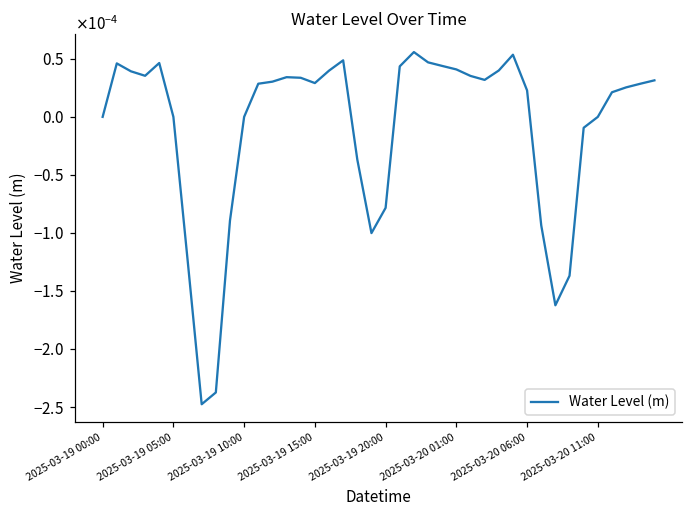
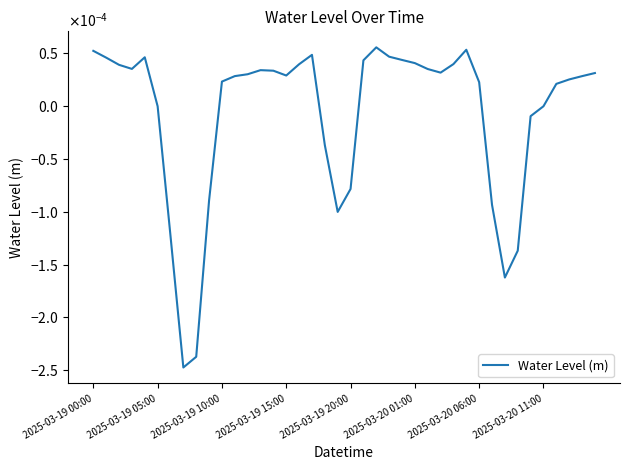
  {
-   "2025-03-19 00:00": 0.0000,
+   "2025-03-19 00:00": 0.0001,
    "2025-03-19 05:00": 0.00000,
-   "2025-03-19 10:00": 0.00000,
+   "2025-03-19 10:00": 0.00002,
    "2025-03-19 15:00": 0.00003,
    "2025-03-19 20:00": -0.00008,
    "2025-03-20 01:00": 0.00004,
    "2025-03-20 06:00": 0.000023,
    "2025-03-20 11:00": 0.00000
  }
